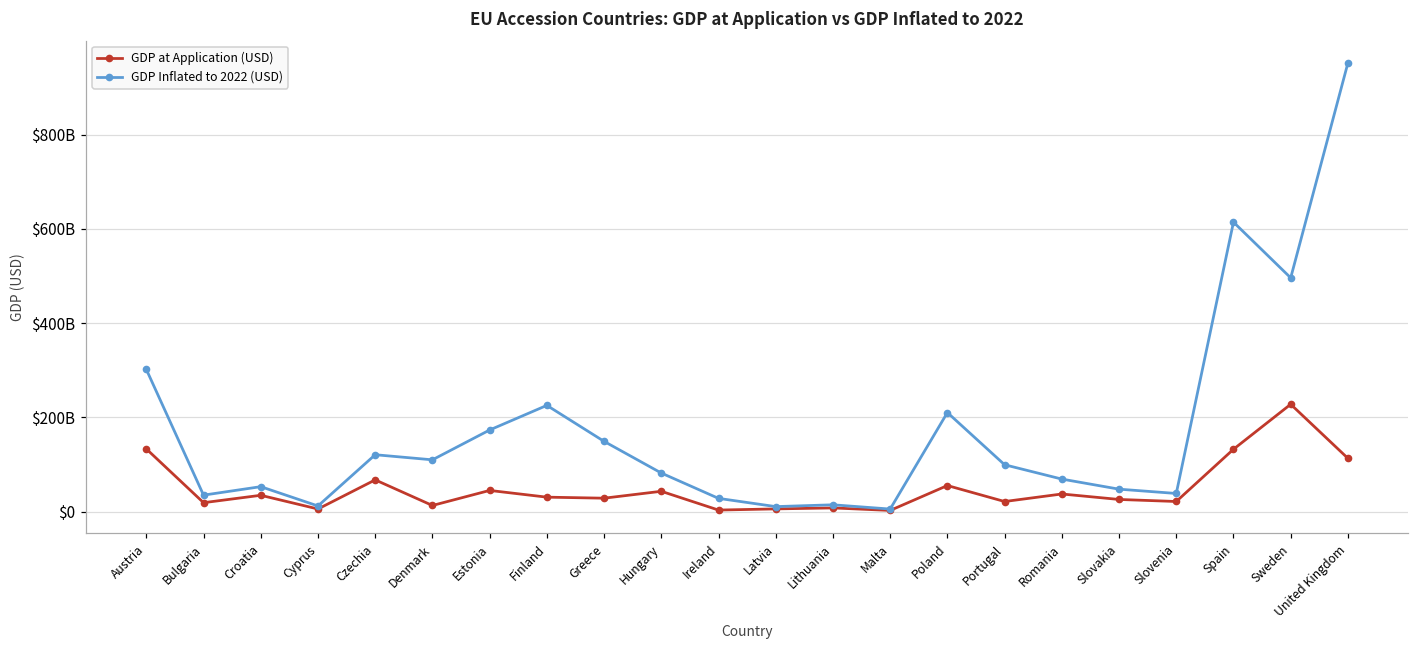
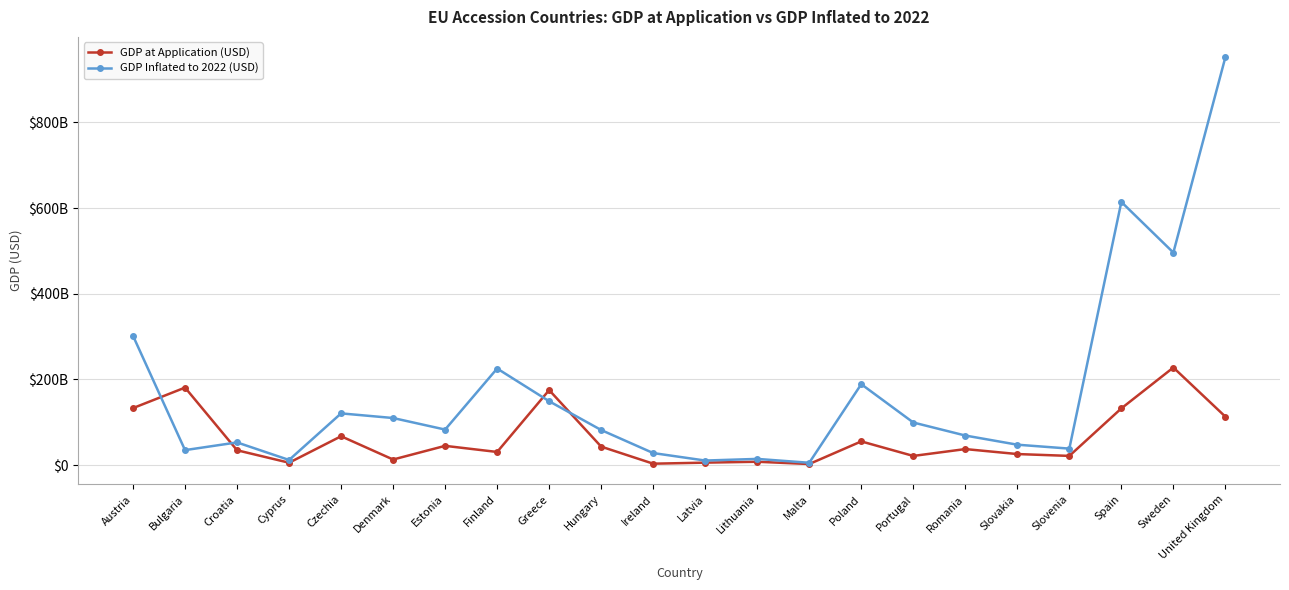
  {
    "GDP at Application (USD)": {
      "Austria": "$130000000000",
-     "Bulgaria": "$20000000000",
+     "Bulgaria": "$180000000000",
      "Croatia": "$30000000000",
      "Cyprus": "$10000000000",
      "Czechia": "$70000000000",
      "Denmark": "$10000000000",
      "Estonia": "$40000000000",
      "Finland": "$30000000000",
-     "Greece": "$30000000000",
+     "Greece": "$180000000000",
      "Hungary": "$40000000000",
      "Ireland": "$0",
      "Lithuania": "$10000000000",
      "Poland": "$60000000000",
      "Portugal": "$20000000000",
      "Romania": "$40000000000",
      "Slovakia": "$30000000000",
      "Slovenia": "$20000000000",
      "Spain": "$130000000000",
      "Sweden": "$230000000000",
      "United Kingdom": "$110000000000"
    },
    "GDP Inflated to 2022 (USD)": {
      "Austria": "$300000000000",
      "Bulgaria": "$40000000000",
      "Croatia": "$50000000000",
      "Cyprus": "$10000000000",
      "Czechia": "$120000000000",
      "Denmark": "$110000000000",
-     "Estonia": "$170000000000",
+     "Estonia": "$80000000000",
      "Finland": "$230000000000",
      "Greece": "$150000000000",
      "Hungary": "$80000000000",
      "Ireland": "$30000000000",
      "Lithuania": "$10000000000",
-     "Poland": "$210000000000",
+     "Poland": "$190000000000",
      "Portugal": "$100000000000",
      "Romania": "$70000000000",
      "Slovakia": "$50000000000",
      "Slovenia": "$40000000000",
      "Spain": "$610000000000",
      "Sweden": "$500000000000",
      "United Kingdom": "$950000000000"
    }
  }
